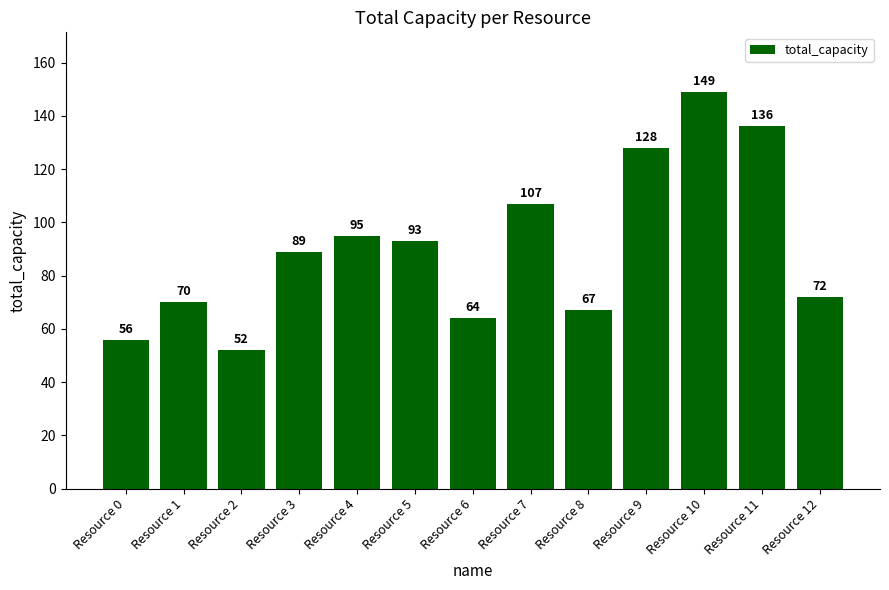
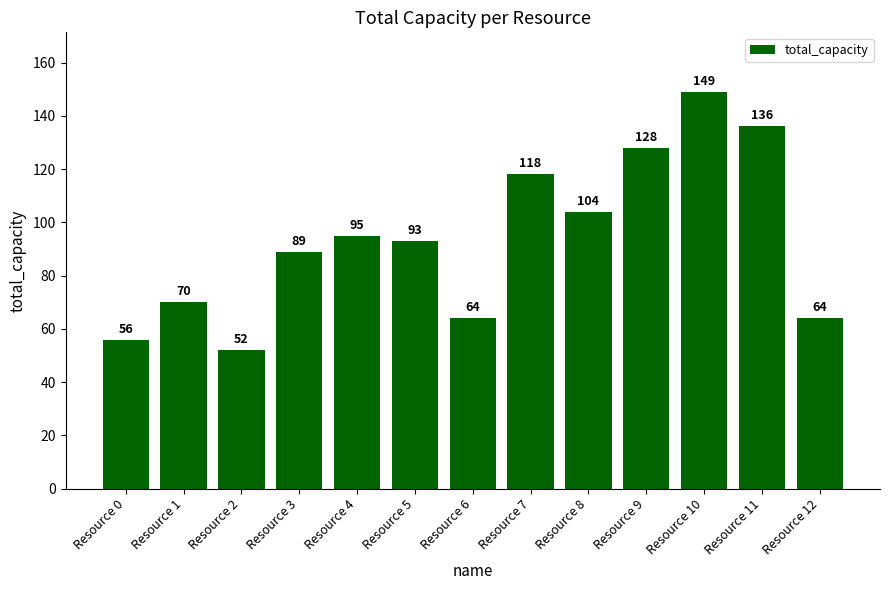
  {
    "Resource 0": 56,
    "Resource 1": 70,
    "Resource 2": 52,
    "Resource 3": 89,
    "Resource 4": 95,
    "Resource 5": 93,
    "Resource 6": 64,
-   "Resource 7": 107,
-   "Resource 8": 67,
+   "Resource 7": 118,
+   "Resource 8": 104,
    "Resource 9": 128,
    "Resource 10": 149,
    "Resource 11": 136,
-   "Resource 12": 72
+   "Resource 12": 64
  }
